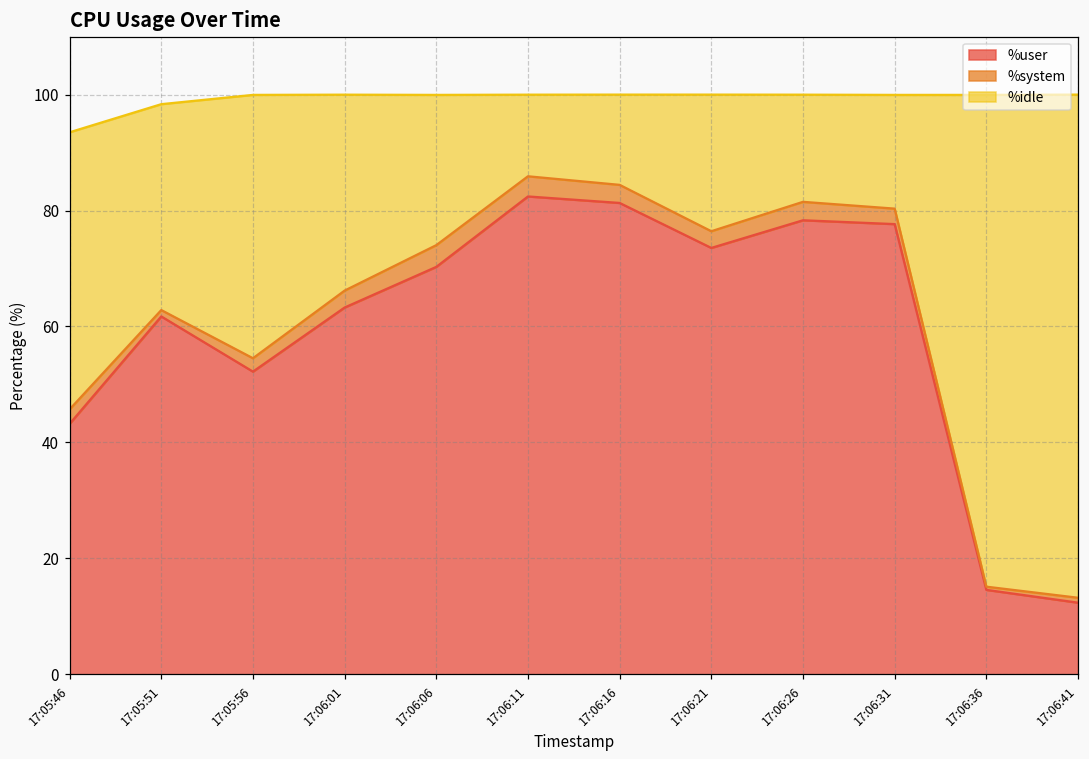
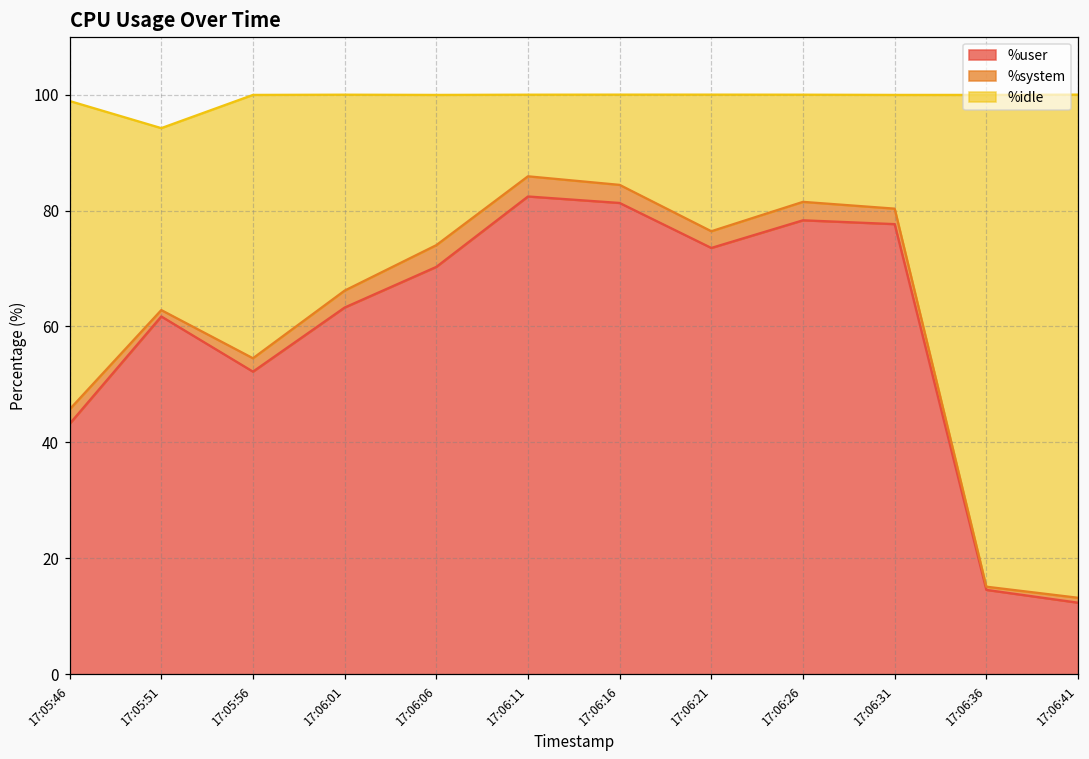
  {
    "%idle": {
-     "17:05:46": 48,
-     "17:05:51": 36,
+     "17:05:46": 53,
+     "17:05:51": 31,
      "17:05:56": 45,
      "17:06:01": 34,
      "17:06:06": 26,
      "17:06:11": 14,
      "17:06:16": 16,
      "17:06:21": 24,
      "17:06:26": 18,
      "17:06:31": 20,
      "17:06:41": 87
    }
  }
